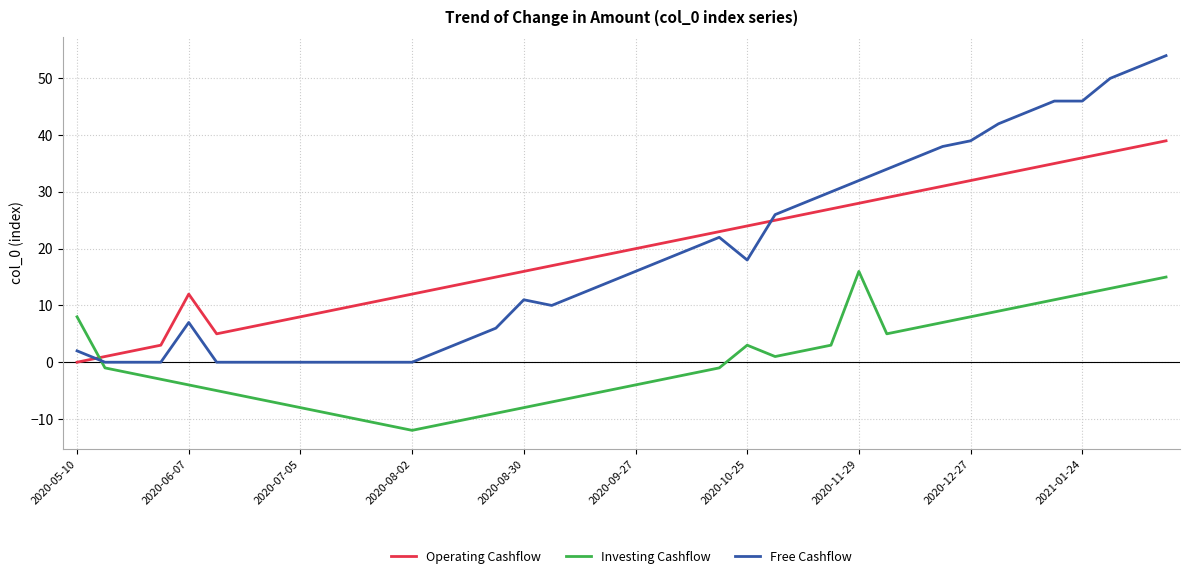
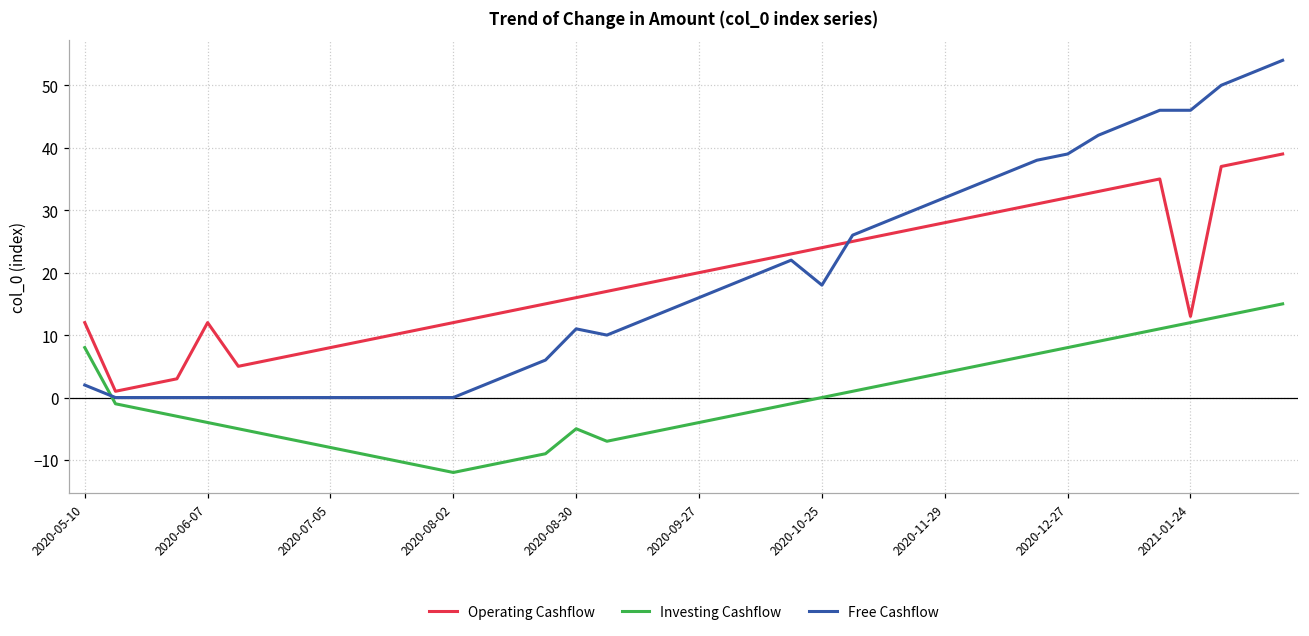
  {
    "Operating Cashflow": {
-     "2020-05-10": 0,
+     "2020-05-10": 12,
      "2020-06-07": 12,
      "2020-07-05": 8,
      "2020-08-02": 12,
      "2020-08-30": 16,
      "2020-09-27": 20,
      "2020-10-25": 24,
      "2020-11-29": 28,
      "2020-12-27": 32,
-     "2021-01-24": 36
+     "2021-01-24": 13
    },
    "Investing Cashflow": {
      "2020-05-10": 8,
      "2020-06-07": -4,
      "2020-07-05": -8,
      "2020-08-02": -12,
-     "2020-08-30": -8,
+     "2020-08-30": -5,
      "2020-09-27": -4,
-     "2020-10-25": 3,
-     "2020-11-29": 16,
+     "2020-10-25": 0,
+     "2020-11-29": 4,
      "2020-12-27": 8,
      "2021-01-24": 12
    },
    "Free Cashflow": {
      "2020-05-10": 2,
-     "2020-06-07": 7,
+     "2020-06-07": 0,
      "2020-07-05": 0,
      "2020-08-02": 0,
      "2020-08-30": 11,
      "2020-09-27": 16,
      "2020-10-25": 18,
      "2020-11-29": 32,
      "2020-12-27": 39,
      "2021-01-24": 46
    }
  }
